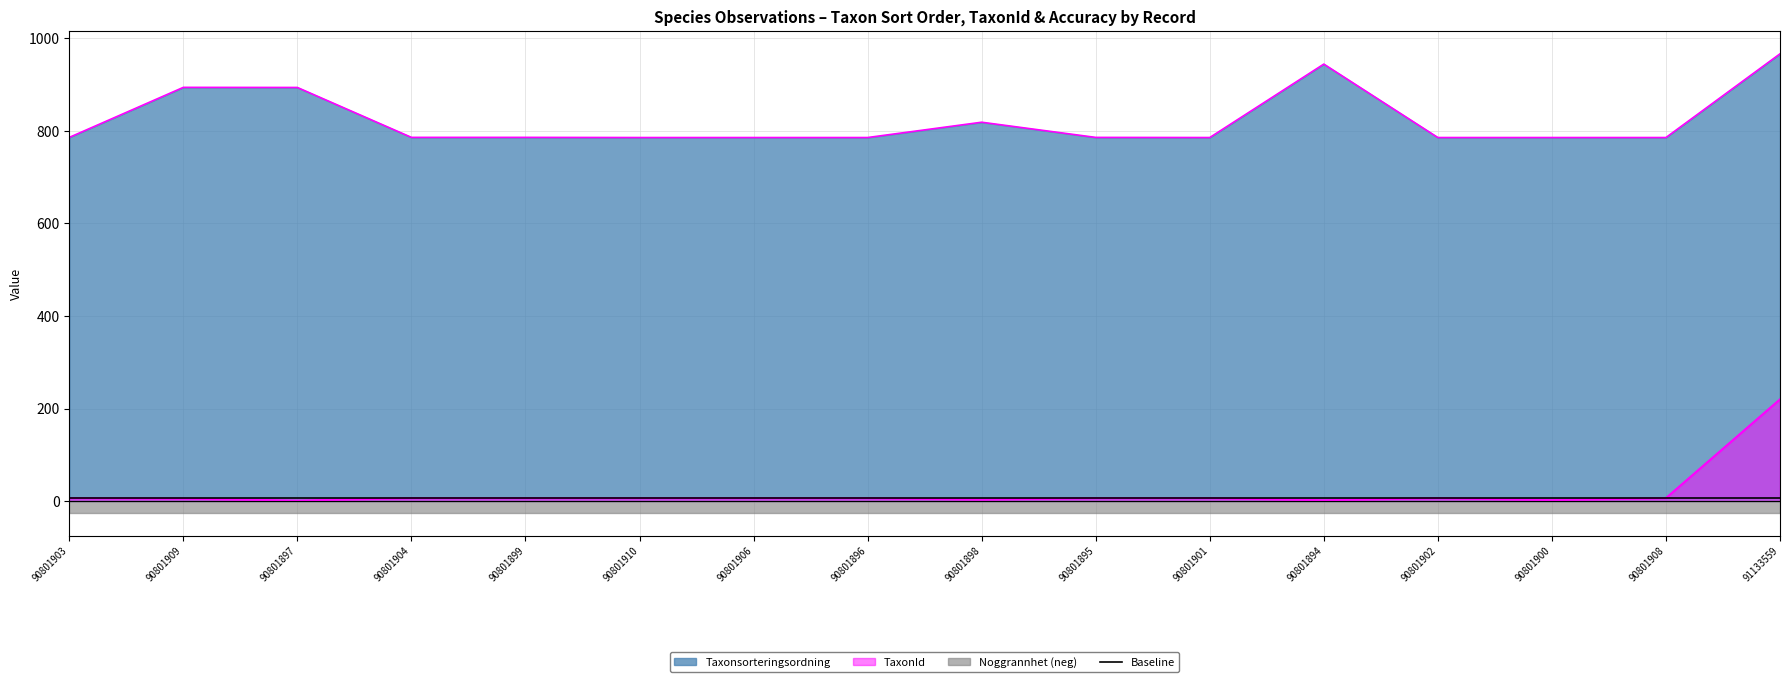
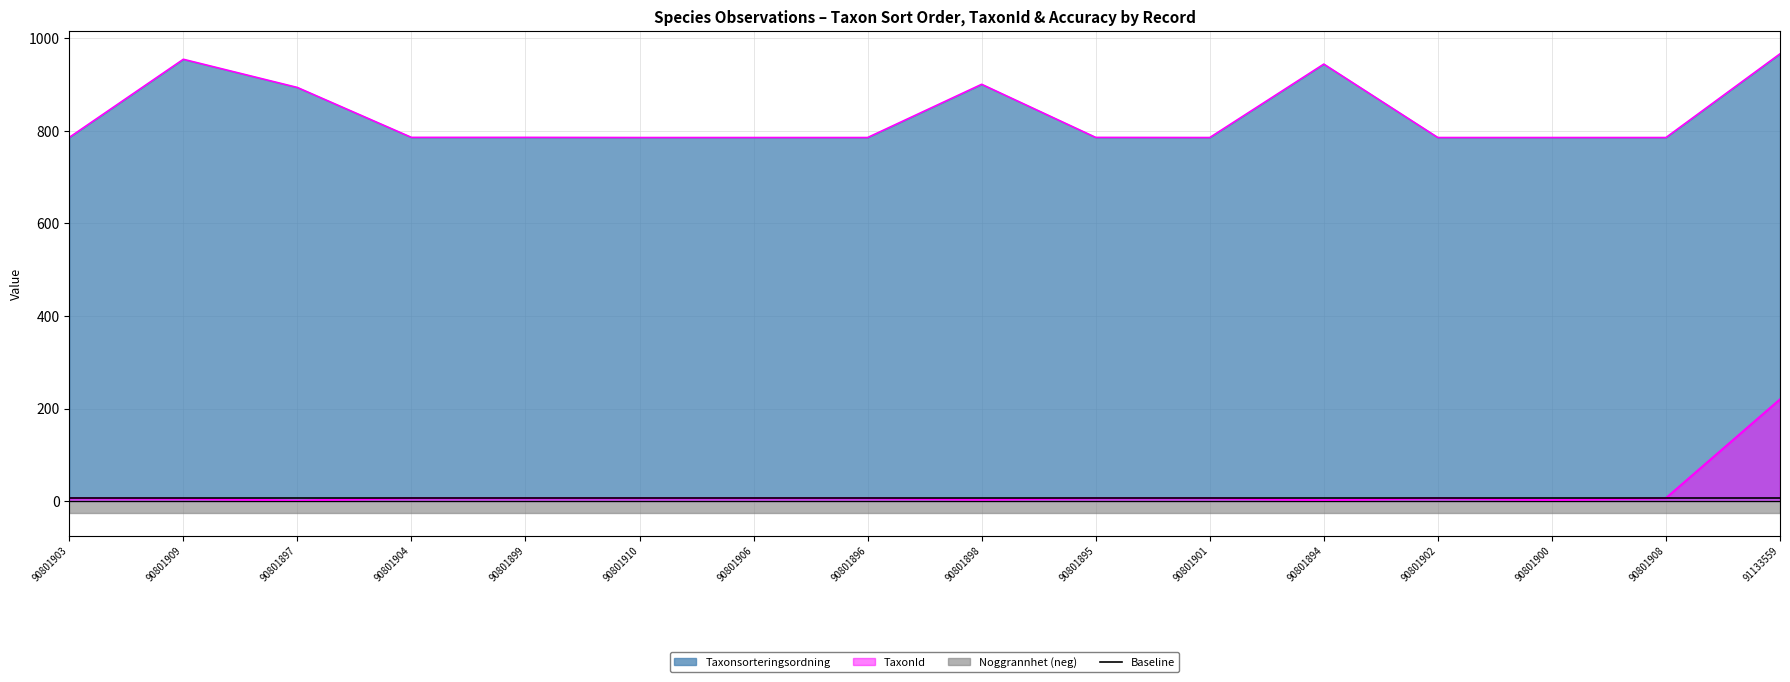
  {
    "Taxonsorteringsordning": {
      "90801903": 790,
-     "90801909": 890,
+     "90801909": 950,
      "90801897": 890,
      "90801904": 790,
      "90801899": 790,
      "90801910": 790,
      "90801906": 790,
      "90801896": 790,
-     "90801898": 820,
+     "90801898": 900,
      "90801895": 790,
      "90801901": 790,
      "90801894": 940,
      "90801902": 790,
      "90801900": 790,
      "90801908": 790,
      "91133559": 970
    },
    "TaxonId": {
      "91133559": 220
    },
    "Noggrannhet (neg)": {
      "90801903": 0,
      "90801904": 0,
      "90801899": 0,
      "90801910": 0,
      "90801906": 0,
      "90801896": 0,
      "90801895": 0,
      "90801901": 0,
      "90801902": 0,
      "90801908": 0,
      "91133559": 0
    },
    "Baseline": {
      "90801897": 10,
      "90801894": 10,
      "91133559": 10
    }
  }
